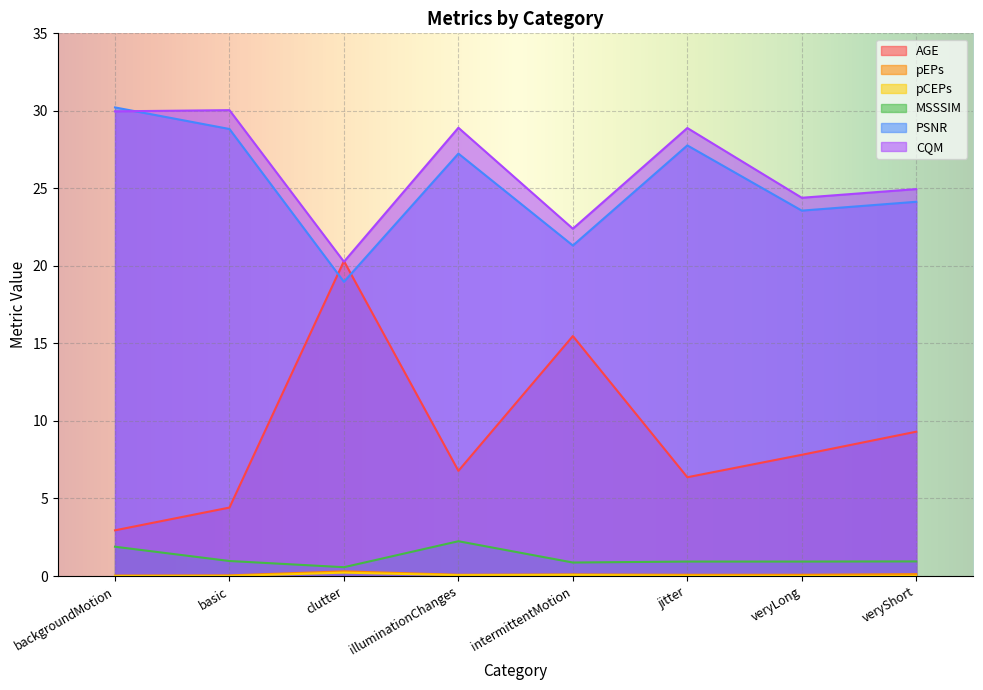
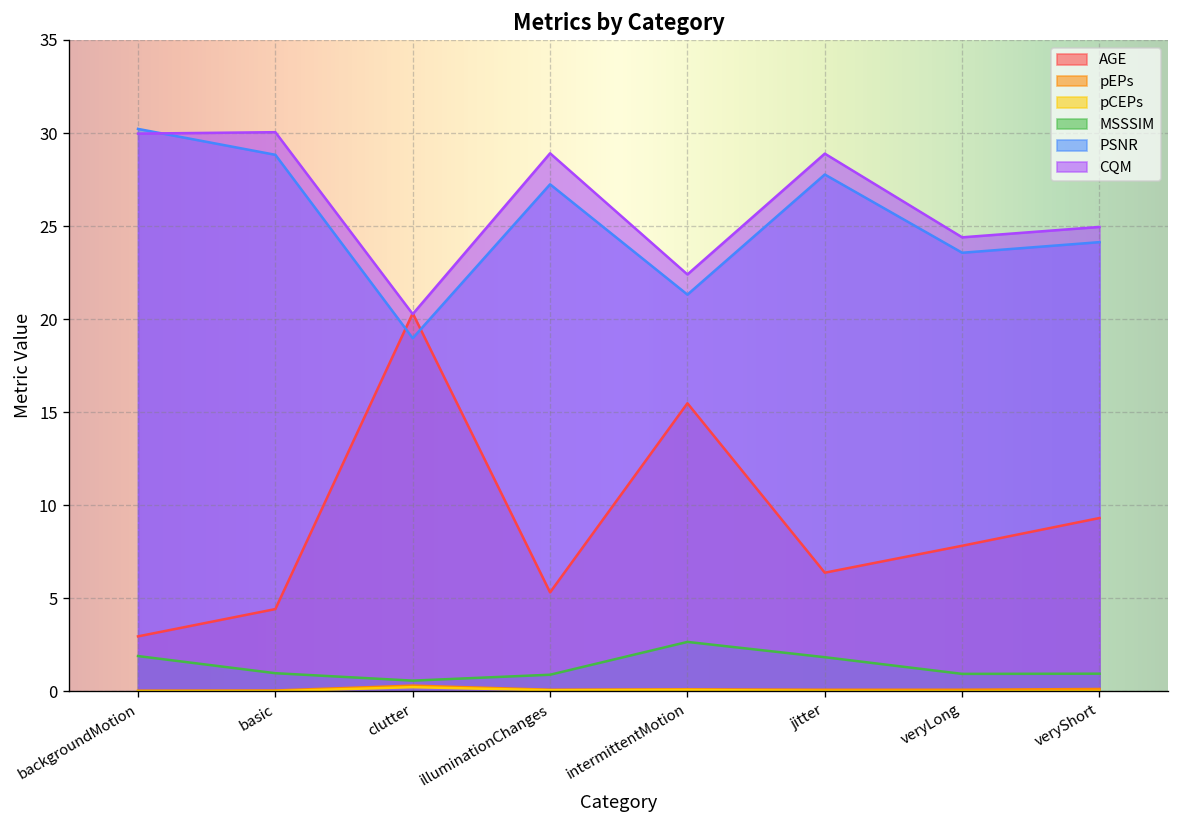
  {
    "AGE": {
      "backgroundMotion": 2.9,
      "basic": 4.4,
-     "illuminationChanges": 6.8,
+     "illuminationChanges": 5.3,
      "intermittentMotion": 15.5,
      "jitter": 6.4,
      "veryLong": 7.8,
      "veryShort": 9.3
    },
    "MSSSIM": {
      "backgroundMotion": 1.9,
      "basic": 1.0,
      "clutter": 0.6,
-     "illuminationChanges": 2.2,
-     "intermittentMotion": 0.9,
-     "jitter": 0.9,
+     "illuminationChanges": 0.9,
+     "intermittentMotion": 2.7,
+     "jitter": 1.8,
      "veryLong": 0.9,
      "veryShort": 0.9
    },
    "PSNR": {
      "backgroundMotion": 30.2,
      "basic": 28.8,
      "clutter": 19.0,
      "illuminationChanges": 27.2,
      "intermittentMotion": 21.3,
      "jitter": 27.8,
      "veryLong": 23.6,
      "veryShort": 24.1
    },
    "CQM": {
      "backgroundMotion": 30.0,
      "basic": 30.0,
      "illuminationChanges": 28.9,
      "intermittentMotion": 22.4,
      "jitter": 28.9,
      "veryLong": 24.4,
      "veryShort": 25.0
    }
  }
